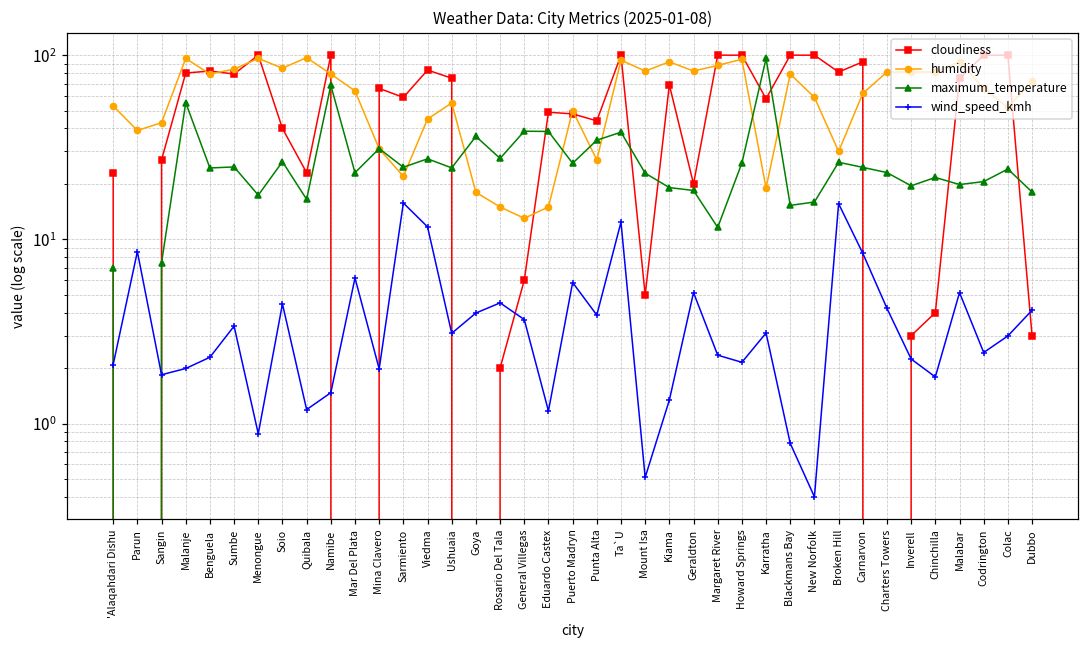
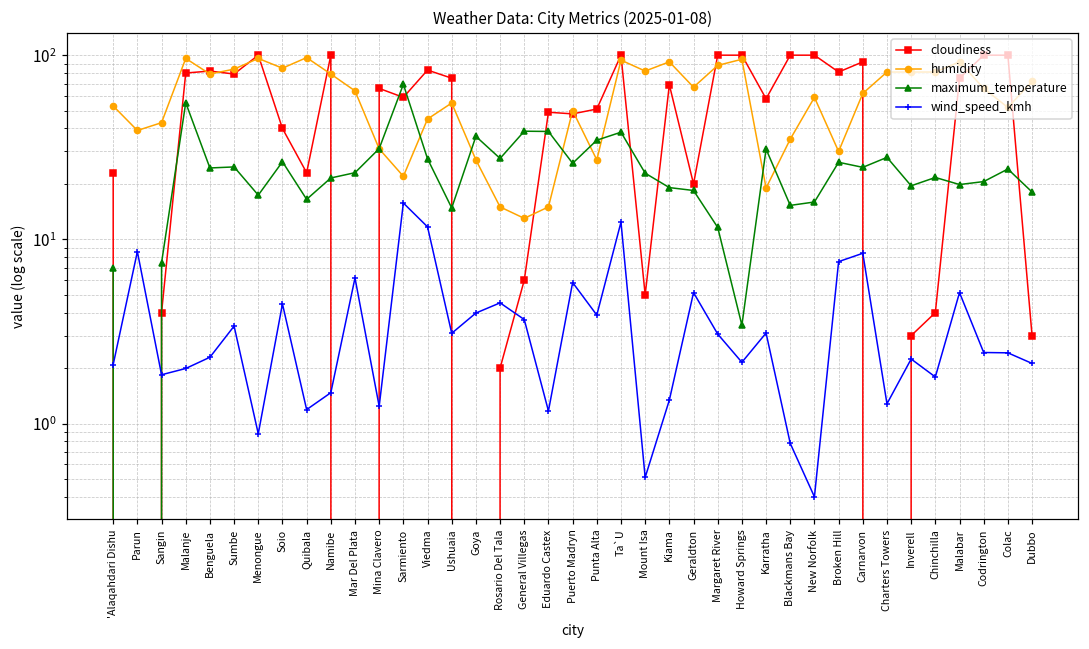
  {
    "cloudiness": {
      "'Alaqahdari Dishu": 23,
-     "Sangin": 27,
+     "Sangin": 4,
      "Malanje": 80,
      "Benguela": 80,
      "Sumbe": 80,
      "Menongue": 100,
      "Soio": 40,
      "Quibala": 23,
      "Namibe": 100,
      "Mina Clavero": 66,
      "Sarmiento": 59,
      "Viedma": 80,
      "Ushuaia": 80,
      "Rosario Del Tala": 2,
      "General Villegas": 6,
      "Eduardo Castex": 49,
      "Puerto Madryn": 48,
-     "Punta Alta": 44,
+     "Punta Alta": 51,
      "Ta`U": 100,
      "Mount Isa": 5,
      "Kiama": 69,
      "Geraldton": 20,
      "Margaret River": 100,
      "Howard Springs": 100,
      "Karratha": 58,
      "Blackmans Bay": 100,
      "New Norfolk": 100,
      "Broken Hill": 80,
      "Carnarvon": 90,
      "Inverell": 3,
      "Chinchilla": 4,
      "Dubbo": 3
    },
    "humidity": {
      "'Alaqahdari Dishu": 53,
      "Parun": 39,
      "Sangin": 43,
      "Malanje": 100,
      "Benguela": 80,
      "Sumbe": 80,
      "Menongue": 100,
      "Soio": 90,
      "Quibala": 100,
      "Namibe": 80,
      "Mar Del Plata": 64,
      "Sarmiento": 22,
      "Viedma": 45,
      "Ushuaia": 55,
-     "Goya": 18,
+     "Goya": 27,
      "Rosario Del Tala": 15,
      "General Villegas": 13,
      "Eduardo Castex": 15,
      "Puerto Madryn": 50,
      "Punta Alta": 27,
      "Ta`U": 90,
      "Mount Isa": 80,
      "Kiama": 90,
-     "Geraldton": 80,
+     "Geraldton": 67,
      "Margaret River": 90,
      "Howard Springs": 100,
      "Karratha": 19,
-     "Blackmans Bay": 80,
+     "Blackmans Bay": 35,
      "New Norfolk": 59,
      "Broken Hill": 30,
      "Carnarvon": 62,
      "Charters Towers": 80
    },
    "maximum_temperature": {
      "'Alaqahdari Dishu": 7.0,
      "Sangin": 7,
      "Malanje": 55,
      "Benguela": 24,
      "Sumbe": 25,
      "Menongue": 17,
      "Soio": 26,
      "Quibala": 16,
-     "Namibe": 69,
+     "Namibe": 22,
      "Mar Del Plata": 23,
-     "Sarmiento": 25,
+     "Sarmiento": 69,
      "Viedma": 27,
-     "Ushuaia": 24,
+     "Ushuaia": 15,
      "Goya": 36,
      "Rosario Del Tala": 28,
      "General Villegas": 39,
      "Eduardo Castex": 39,
      "Puerto Madryn": 26,
      "Punta Alta": 35,
      "Ta`U": 38,
      "Mount Isa": 23,
      "Kiama": 19,
      "Geraldton": 18,
      "Margaret River": 12,
-     "Howard Springs": 26,
-     "Karratha": 100,
+     "Howard Springs": 3.4,
+     "Karratha": 31,
      "Blackmans Bay": 15,
      "New Norfolk": 16,
      "Broken Hill": 26,
      "Carnarvon": 25,
-     "Charters Towers": 23,
+     "Charters Towers": 28,
      "Inverell": 20,
      "Chinchilla": 22,
      "Malabar": 20,
      "Codrington": 21,
      "Colac": 24,
      "Dubbo": 18
    },
    "wind_speed_kmh": {
      "'Alaqahdari Dishu": 2.1,
      "Parun": 9,
      "Sangin": 1.8,
      "Malanje": 2.0,
      "Benguela": 2.3,
      "Sumbe": 3.4,
      "Menongue": 0.9,
      "Soio": 4.5,
      "Quibala": 1.2,
      "Namibe": 1.5,
      "Mar Del Plata": 6.2,
-     "Mina Clavero": 2.0,
+     "Mina Clavero": 1.2,
      "Sarmiento": 16,
      "Viedma": 12,
      "Ushuaia": 3.1,
      "Goya": 4.0,
      "Rosario Del Tala": 4.5,
      "General Villegas": 3.7,
      "Eduardo Castex": 1.2,
      "Puerto Madryn": 5.8,
      "Punta Alta": 3.9,
      "Ta`U": 12,
      "Mount Isa": 0.5,
      "Kiama": 1.3,
      "Geraldton": 5.1,
-     "Margaret River": 2.4,
+     "Margaret River": 3.1,
      "Howard Springs": 2.2,
      "Karratha": 3.1,
      "Blackmans Bay": 0.8,
      "New Norfolk": 0.4,
-     "Broken Hill": 16,
+     "Broken Hill": 8,
      "Carnarvon": 8,
-     "Charters Towers": 4.2,
+     "Charters Towers": 1.3,
      "Inverell": 2.2,
      "Chinchilla": 1.8,
      "Malabar": 5.1,
      "Codrington": 2.4,
-     "Colac": 3.0,
-     "Dubbo": 4.1
+     "Colac": 2.4,
+     "Dubbo": 2.1
    }
  }
